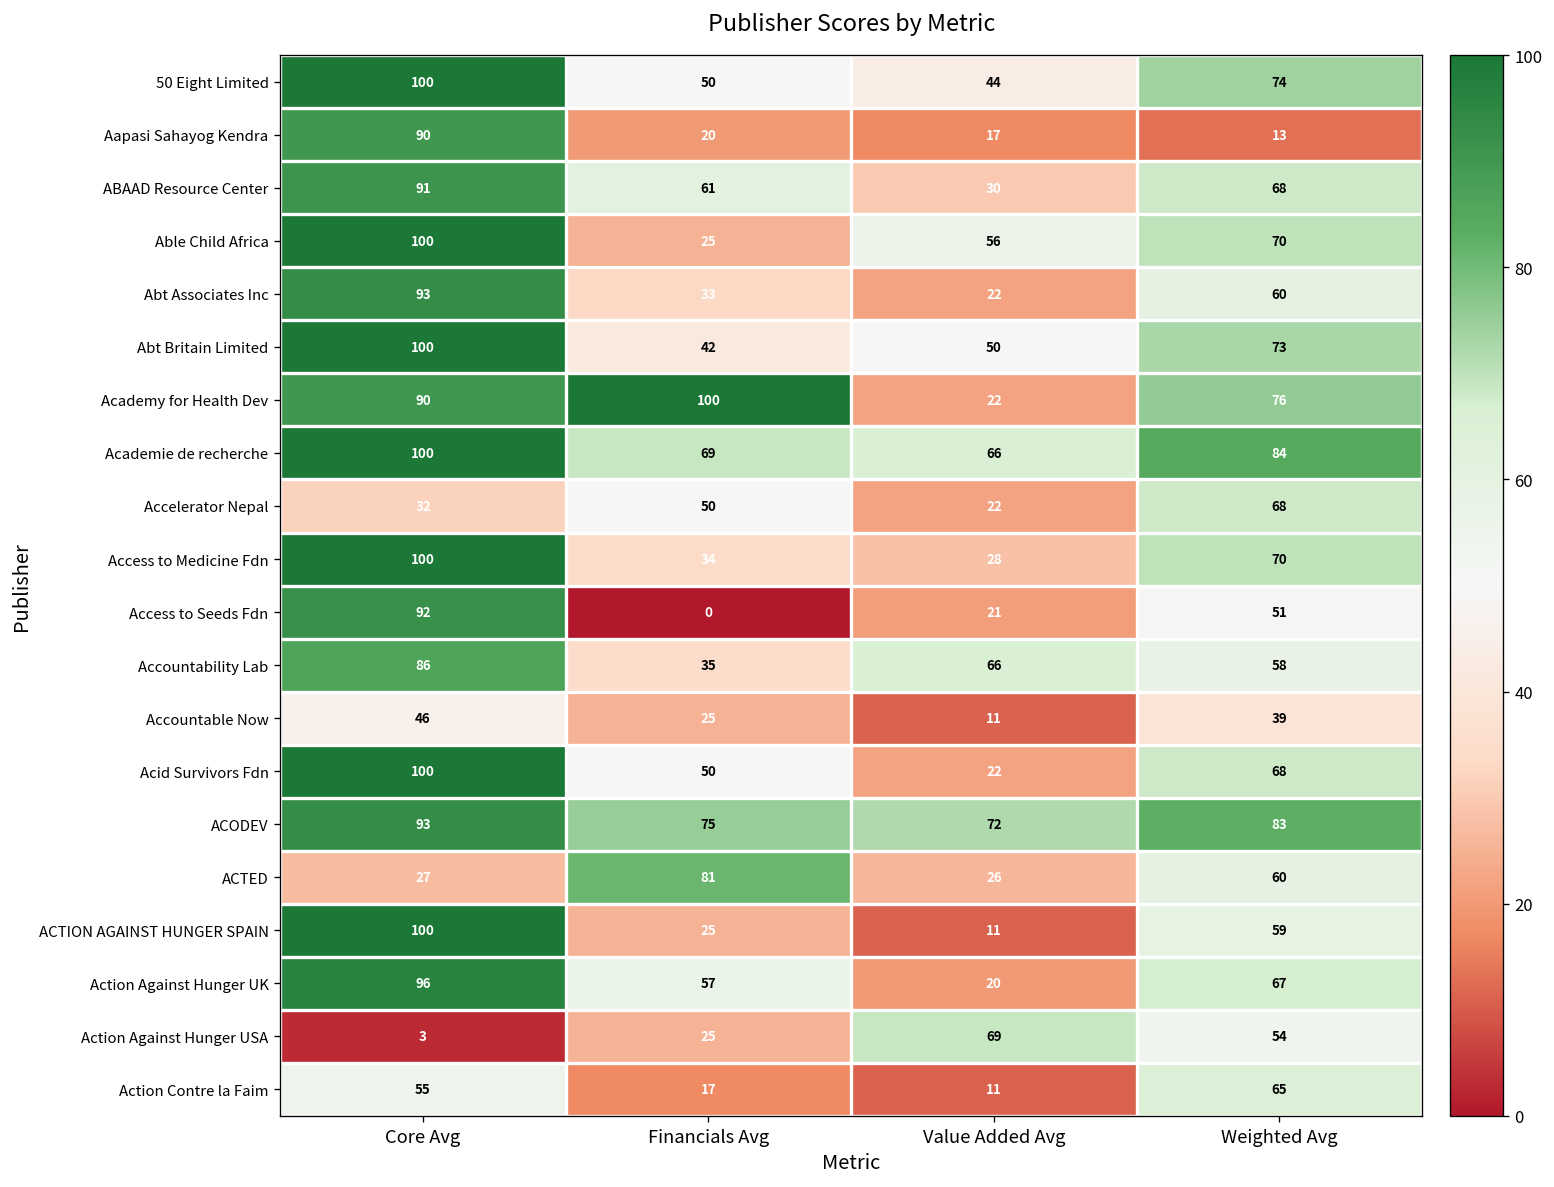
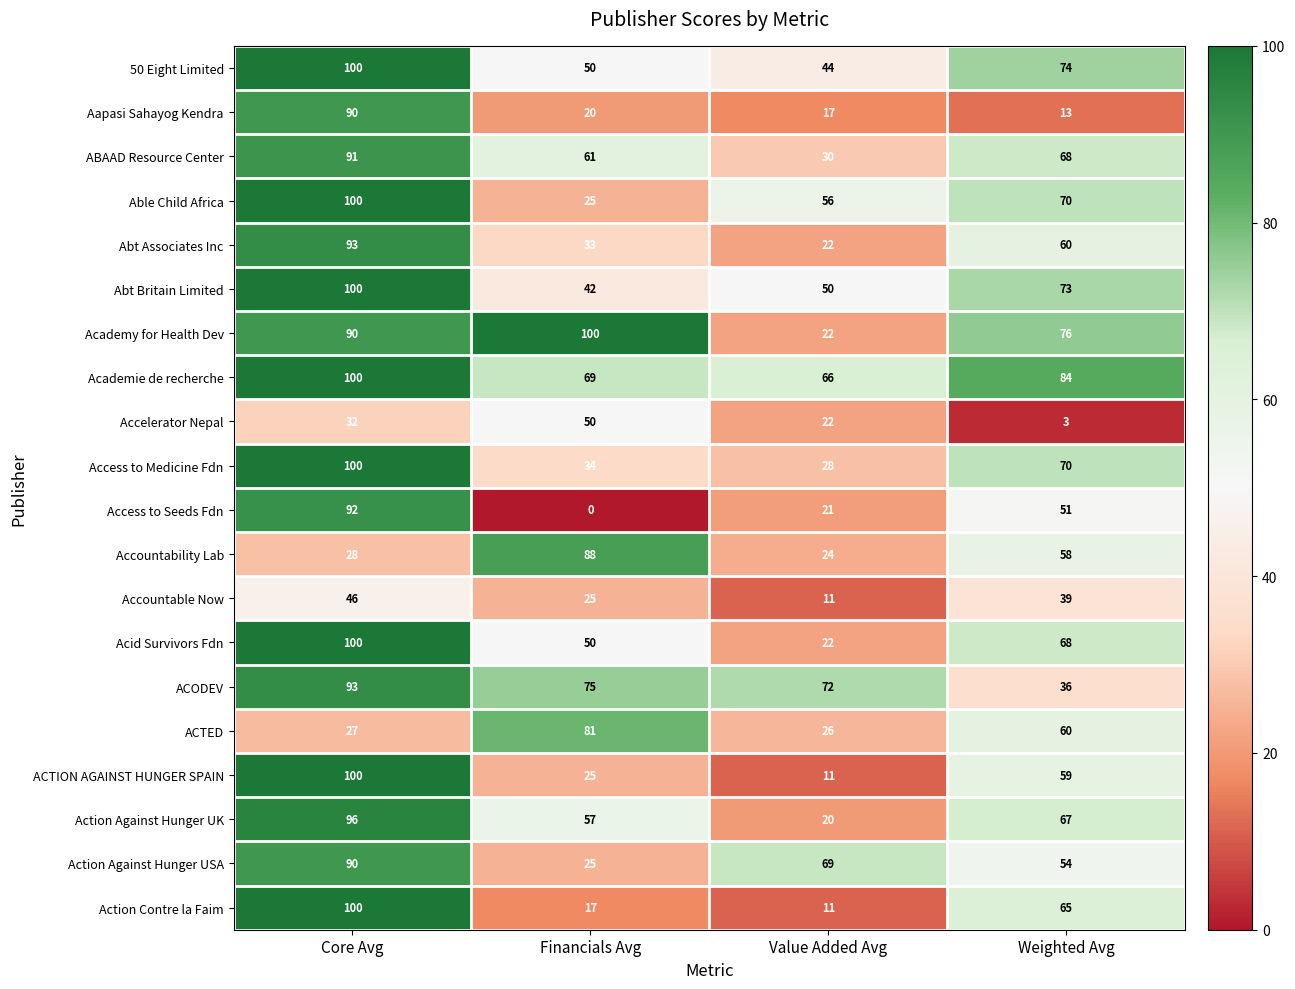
  {
    "50 Eight Limited": {
      "Core Avg": 100,
      "Financials Avg": 50,
      "Value Added Avg": 44,
      "Weighted Avg": 74
    },
    "Aapasi Sahayog Kendra": {
      "Core Avg": 90,
      "Financials Avg": 20,
      "Value Added Avg": 17,
      "Weighted Avg": 13
    },
    "ABAAD Resource Center": {
      "Core Avg": 91,
      "Financials Avg": 61,
      "Value Added Avg": 30,
      "Weighted Avg": 68
    },
    "Able Child Africa": {
      "Core Avg": 100,
      "Financials Avg": 25,
      "Value Added Avg": 56,
      "Weighted Avg": 70
    },
    "Abt Associates Inc": {
      "Core Avg": 93,
      "Financials Avg": 33,
      "Value Added Avg": 22,
      "Weighted Avg": 60
    },
    "Abt Britain Limited": {
      "Core Avg": 100,
      "Financials Avg": 42,
      "Value Added Avg": 50,
      "Weighted Avg": 73
    },
    "Academy for Health Dev": {
      "Core Avg": 90,
      "Financials Avg": 100,
      "Value Added Avg": 22,
      "Weighted Avg": 76
    },
    "Academie de recherche": {
      "Core Avg": 100,
      "Financials Avg": 69,
      "Value Added Avg": 66,
      "Weighted Avg": 84
    },
    "Accelerator Nepal": {
      "Core Avg": 32,
      "Financials Avg": 50,
      "Value Added Avg": 22,
-     "Weighted Avg": 68
+     "Weighted Avg": 3
    },
    "Access to Medicine Fdn": {
      "Core Avg": 100,
      "Financials Avg": 34,
      "Value Added Avg": 28,
      "Weighted Avg": 70
    },
    "Access to Seeds Fdn": {
      "Core Avg": 92,
      "Financials Avg": 0,
      "Value Added Avg": 21,
      "Weighted Avg": 51
    },
    "Accountability Lab": {
-     "Core Avg": 86,
-     "Financials Avg": 35,
-     "Value Added Avg": 66,
+     "Core Avg": 28,
+     "Financials Avg": 88,
+     "Value Added Avg": 24,
      "Weighted Avg": 58
    },
    "Accountable Now": {
      "Core Avg": 46,
      "Financials Avg": 25,
      "Value Added Avg": 11,
      "Weighted Avg": 39
    },
    "Acid Survivors Fdn": {
      "Core Avg": 100,
      "Financials Avg": 50,
      "Value Added Avg": 22,
      "Weighted Avg": 68
    },
    "ACODEV": {
      "Core Avg": 93,
      "Financials Avg": 75,
      "Value Added Avg": 72,
-     "Weighted Avg": 83
+     "Weighted Avg": 36
    },
    "ACTED": {
      "Core Avg": 27,
      "Financials Avg": 81,
      "Value Added Avg": 26,
      "Weighted Avg": 60
    },
    "ACTION AGAINST HUNGER SPAIN": {
      "Core Avg": 100,
      "Financials Avg": 25,
      "Value Added Avg": 11,
      "Weighted Avg": 59
    },
    "Action Against Hunger UK": {
      "Core Avg": 96,
      "Financials Avg": 57,
      "Value Added Avg": 20,
      "Weighted Avg": 67
    },
    "Action Against Hunger USA": {
-     "Core Avg": 3,
+     "Core Avg": 90,
      "Financials Avg": 25,
      "Value Added Avg": 69,
      "Weighted Avg": 54
    },
    "Action Contre la Faim": {
-     "Core Avg": 55,
+     "Core Avg": 100,
      "Financials Avg": 17,
      "Value Added Avg": 11,
      "Weighted Avg": 65
    }
  }
